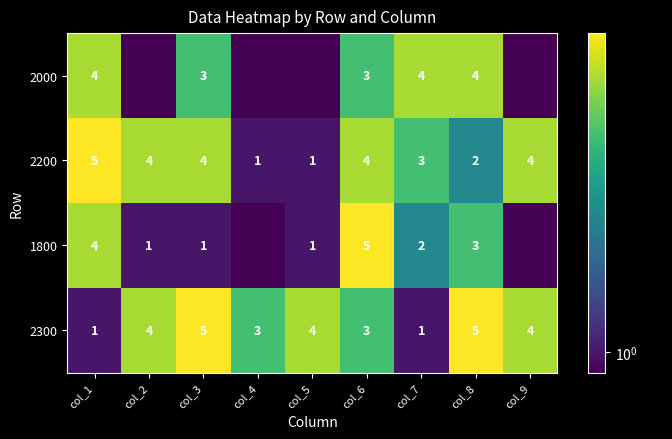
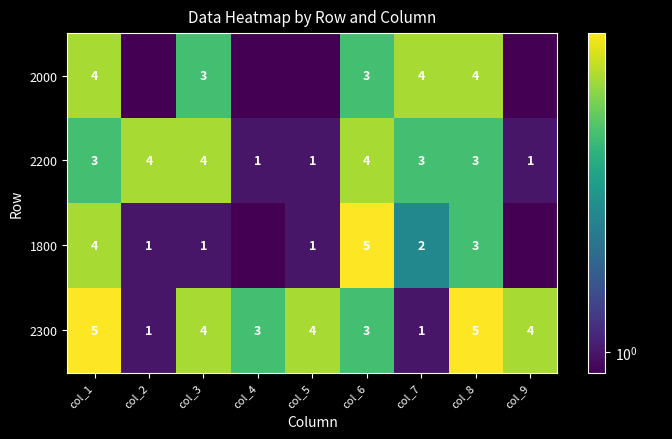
  {
    "2000": {
      "col_1": 4,
      "col_3": 3,
      "col_6": 3,
      "col_7": 4,
      "col_8": 4
    },
    "2200": {
-     "col_1": 5,
+     "col_1": 3,
      "col_2": 4,
      "col_3": 4,
      "col_4": 1,
      "col_5": 1,
      "col_6": 4,
      "col_7": 3,
-     "col_8": 2,
-     "col_9": 4
+     "col_8": 3,
+     "col_9": 1
    },
    "1800": {
      "col_1": 4,
      "col_2": 1,
      "col_3": 1,
      "col_5": 1,
      "col_6": 5,
      "col_7": 2,
      "col_8": 3
    },
    "2300": {
-     "col_1": 1,
-     "col_2": 4,
-     "col_3": 5,
+     "col_1": 5,
+     "col_2": 1,
+     "col_3": 4,
      "col_4": 3,
      "col_5": 4,
      "col_6": 3,
      "col_7": 1,
      "col_8": 5,
      "col_9": 4
    }
  }
